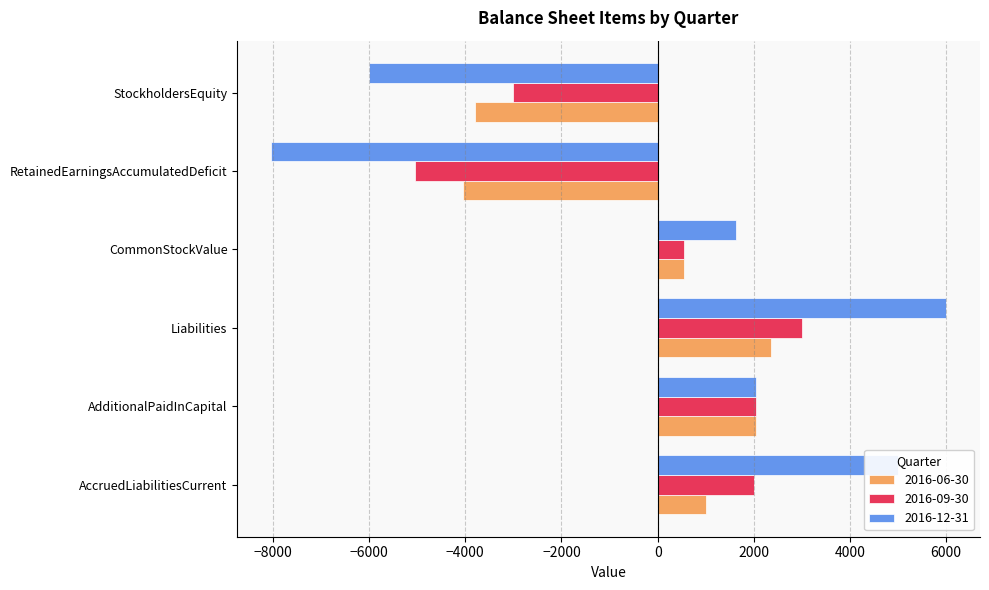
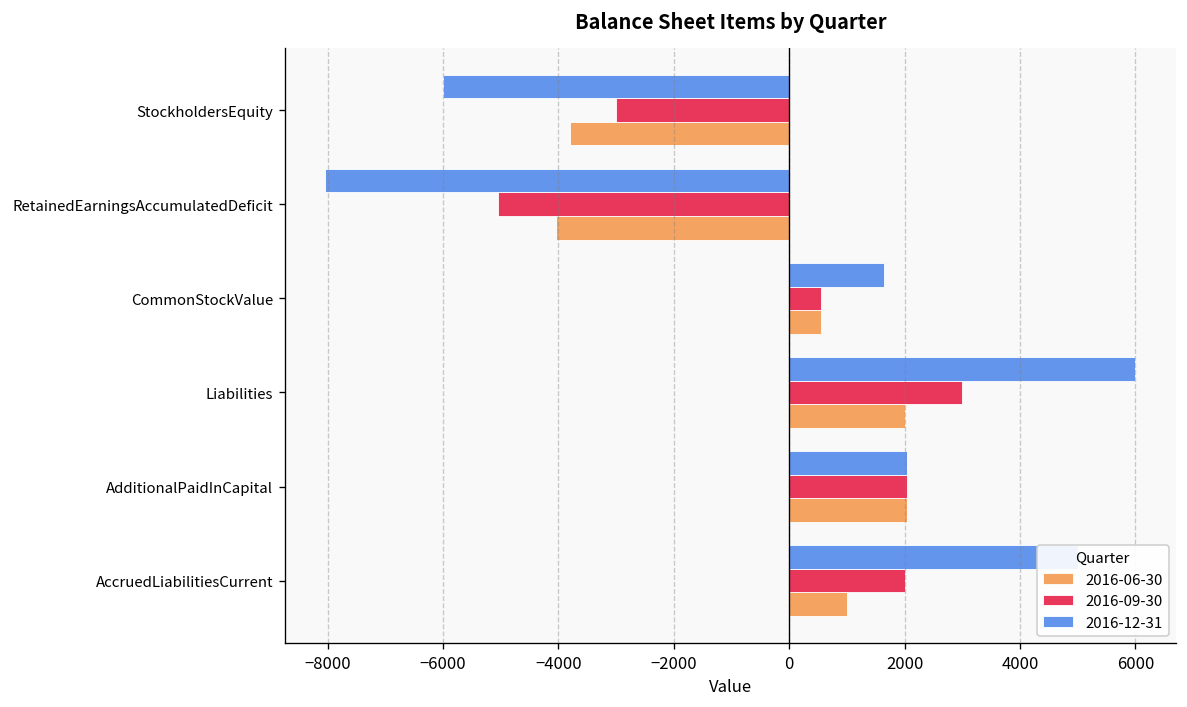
  {
    "2016-06-30": {
      "StockholdersEquity": -3800,
      "RetainedEarningsAccumulatedDeficit": -4000,
      "CommonStockValue": 600,
-     "Liabilities": 2400,
+     "Liabilities": 2000,
      "AdditionalPaidInCapital": 2000,
      "AccruedLiabilitiesCurrent": 1000
    },
    "2016-09-30": {
      "StockholdersEquity": -3000,
      "RetainedEarningsAccumulatedDeficit": -5000,
      "CommonStockValue": 600,
      "Liabilities": 3000,
      "AdditionalPaidInCapital": 2000,
      "AccruedLiabilitiesCurrent": 2000
    },
    "2016-12-31": {
      "StockholdersEquity": -6000,
      "RetainedEarningsAccumulatedDeficit": -8000,
      "CommonStockValue": 1600,
      "Liabilities": 6000,
      "AdditionalPaidInCapital": 2000
    }
  }
